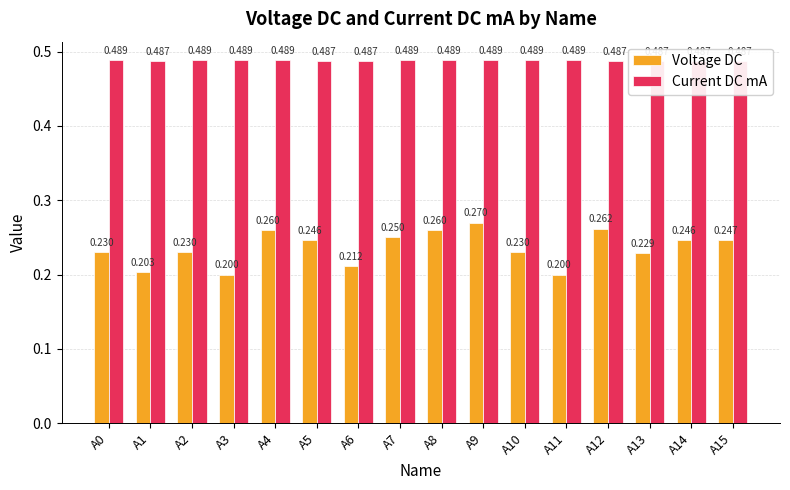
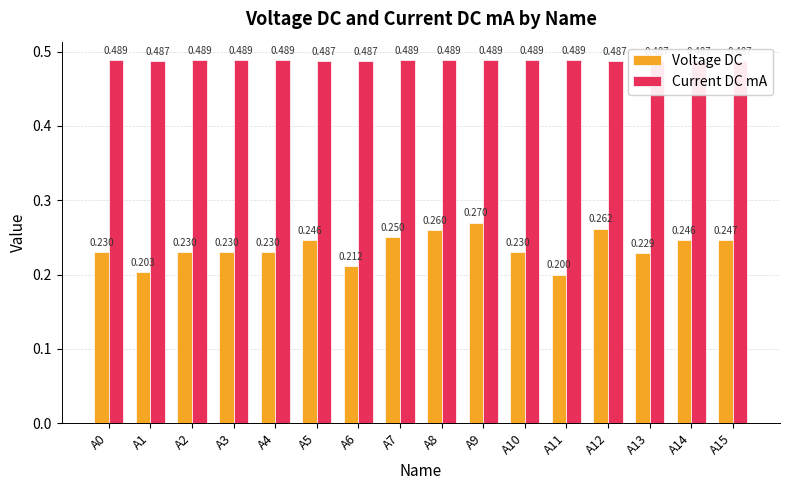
  {
    "Voltage DC": {
      "A0": 0.230,
      "A1": 0.203,
      "A2": 0.230,
-     "A3": 0.200,
-     "A4": 0.260,
+     "A3": 0.230,
+     "A4": 0.230,
      "A5": 0.246,
      "A6": 0.212,
      "A7": 0.250,
      "A8": 0.260,
      "A9": 0.270,
      "A10": 0.230,
      "A11": 0.200,
      "A12": 0.262,
      "A13": 0.229,
      "A14": 0.246,
      "A15": 0.247
    },
    "Current DC mA": {
      "A0": 0.489,
      "A1": 0.487,
      "A2": 0.489,
      "A3": 0.489,
      "A4": 0.489,
      "A5": 0.487,
      "A6": 0.487,
      "A7": 0.489,
      "A8": 0.489,
      "A9": 0.489,
      "A10": 0.489,
      "A11": 0.489,
      "A12": 0.487
    }
  }
